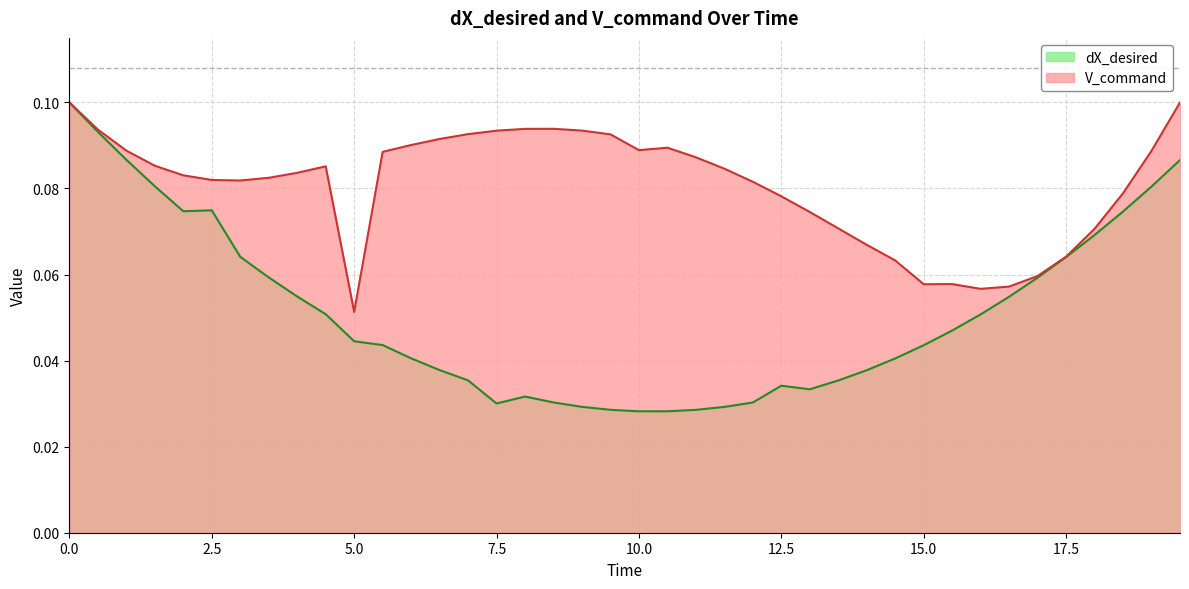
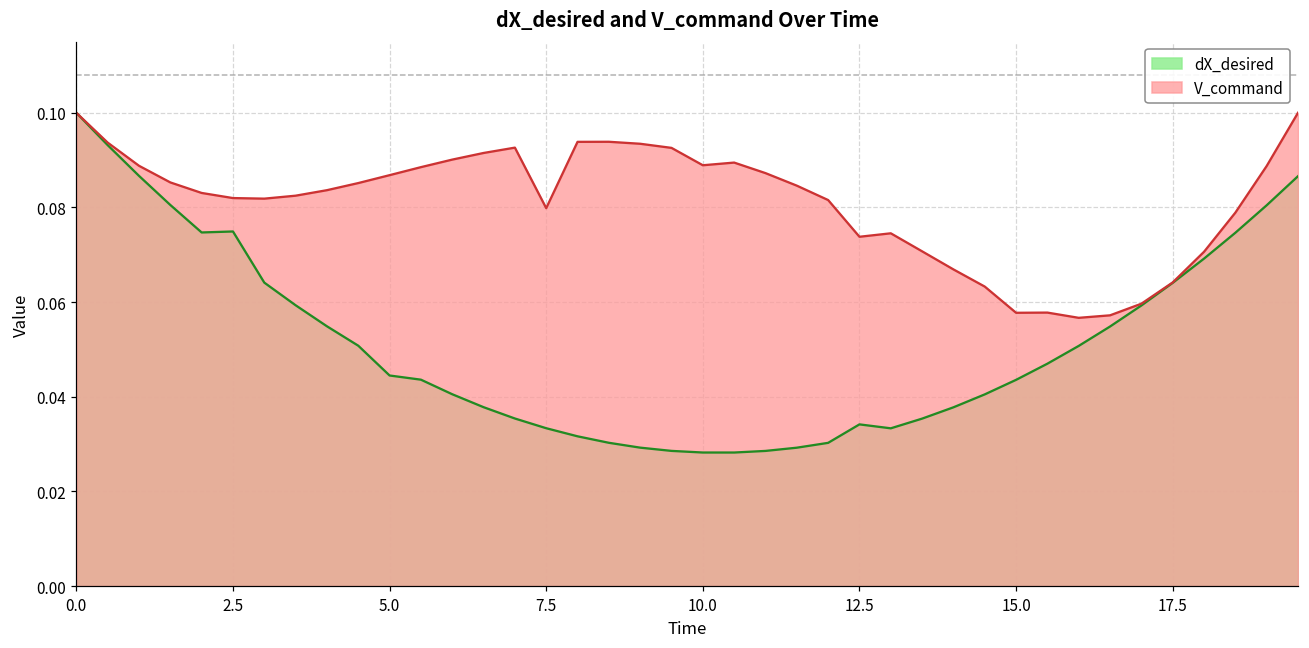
  {
    "dX_desired": {
      "2.5": 0.075,
      "5.0": 0.044,
-     "7.5": 0.030,
+     "7.5": 0.033,
      "10.0": 0.028,
      "12.5": 0.034,
      "15.0": 0.044
    },
    "V_command": {
      "2.5": 0.082,
-     "5.0": 0.051,
-     "7.5": 0.093,
+     "5.0": 0.087,
+     "7.5": 0.080,
      "10.0": 0.089,
-     "12.5": 0.078,
+     "12.5": 0.074,
      "15.0": 0.058
    }
  }
